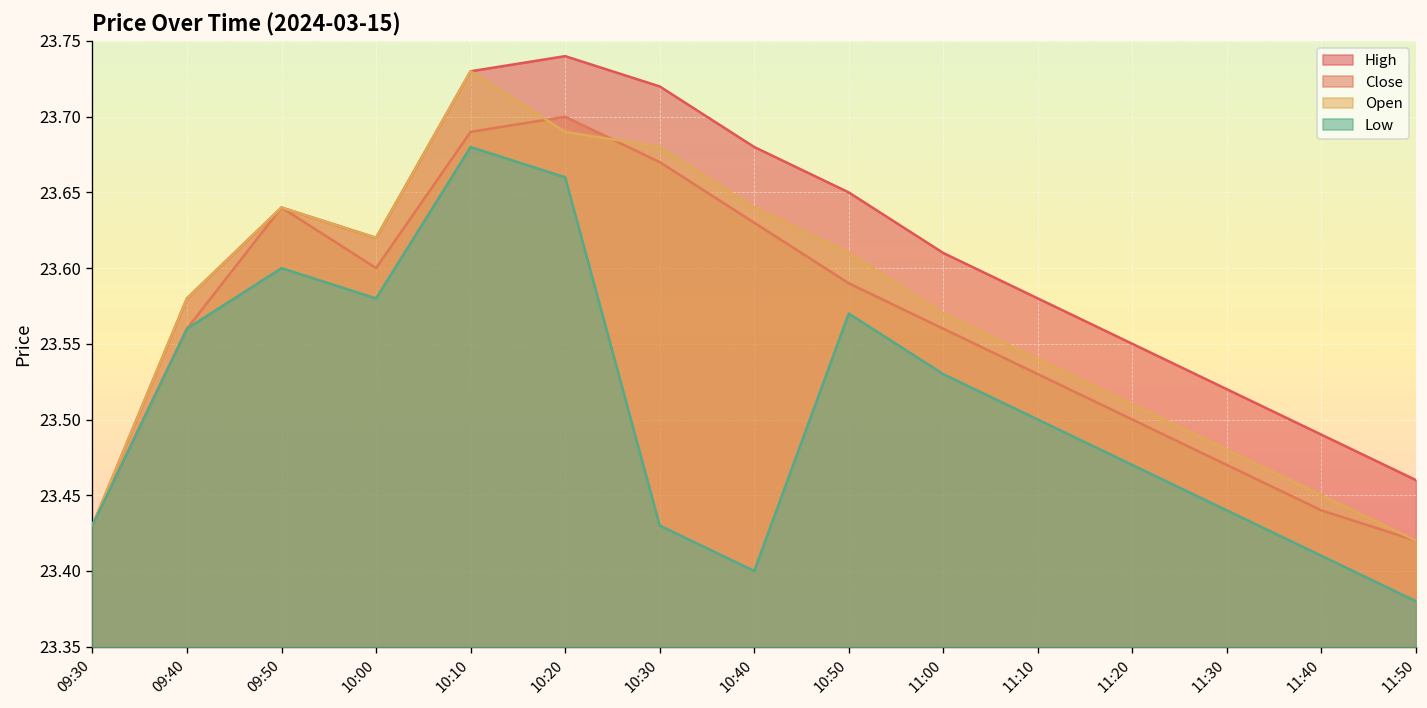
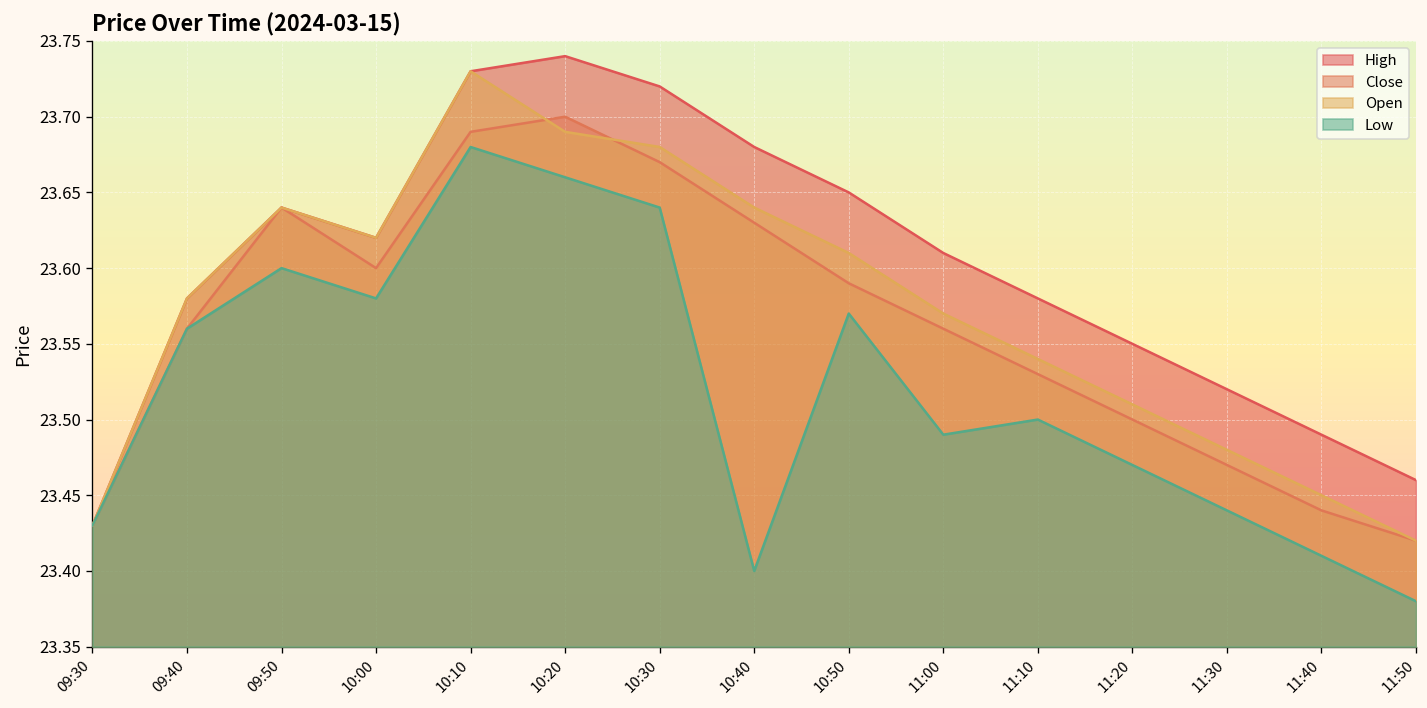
  {
    "Low": {
      "09:50": 23.60,
      "10:00": 23.58,
      "10:10": 23.68,
      "10:20": 23.66,
-     "10:30": 23.43,
+     "10:30": 23.64,
      "10:40": 23.40,
      "10:50": 23.57,
-     "11:00": 23.53,
+     "11:00": 23.49,
      "11:10": 23.50,
      "11:20": 23.47,
      "11:30": 23.44,
      "11:40": 23.41,
      "11:50": 23.38
    }
  }
